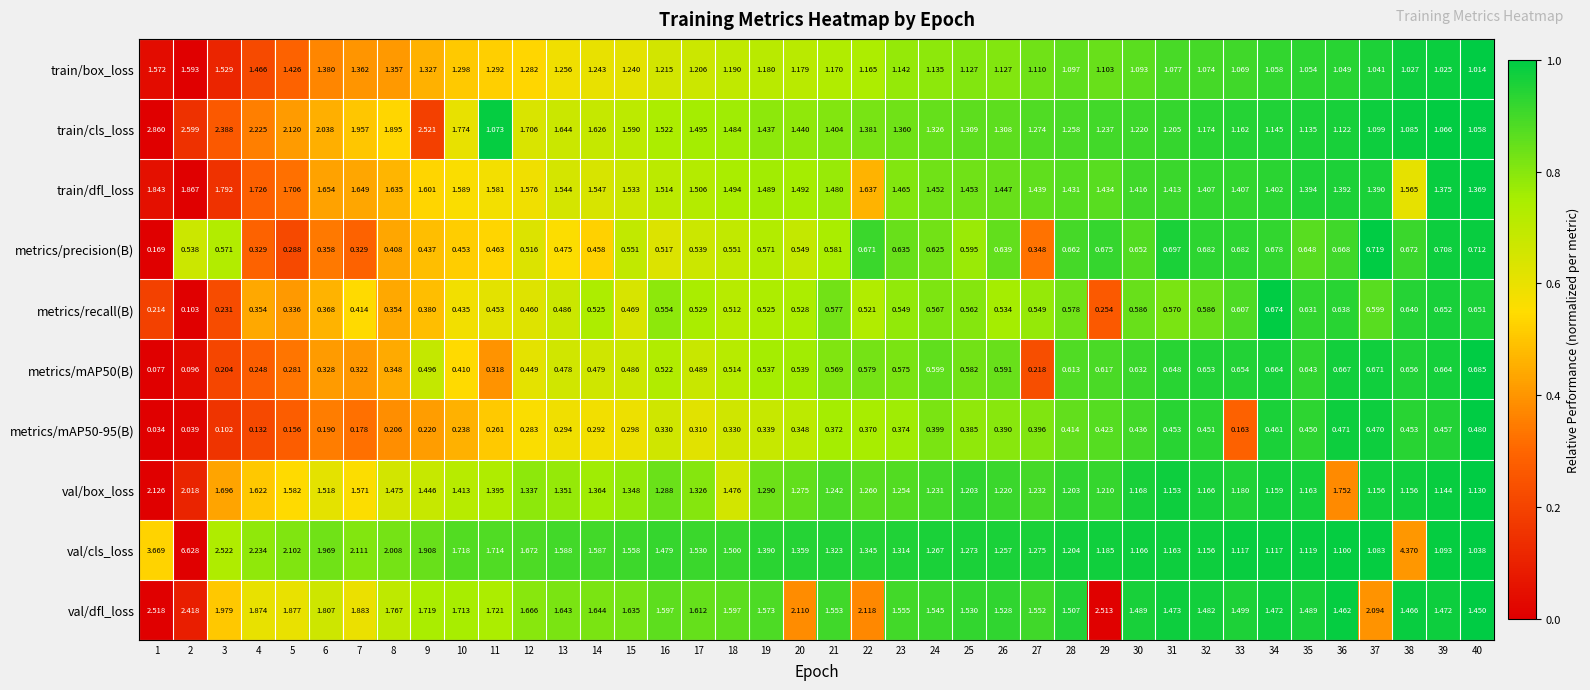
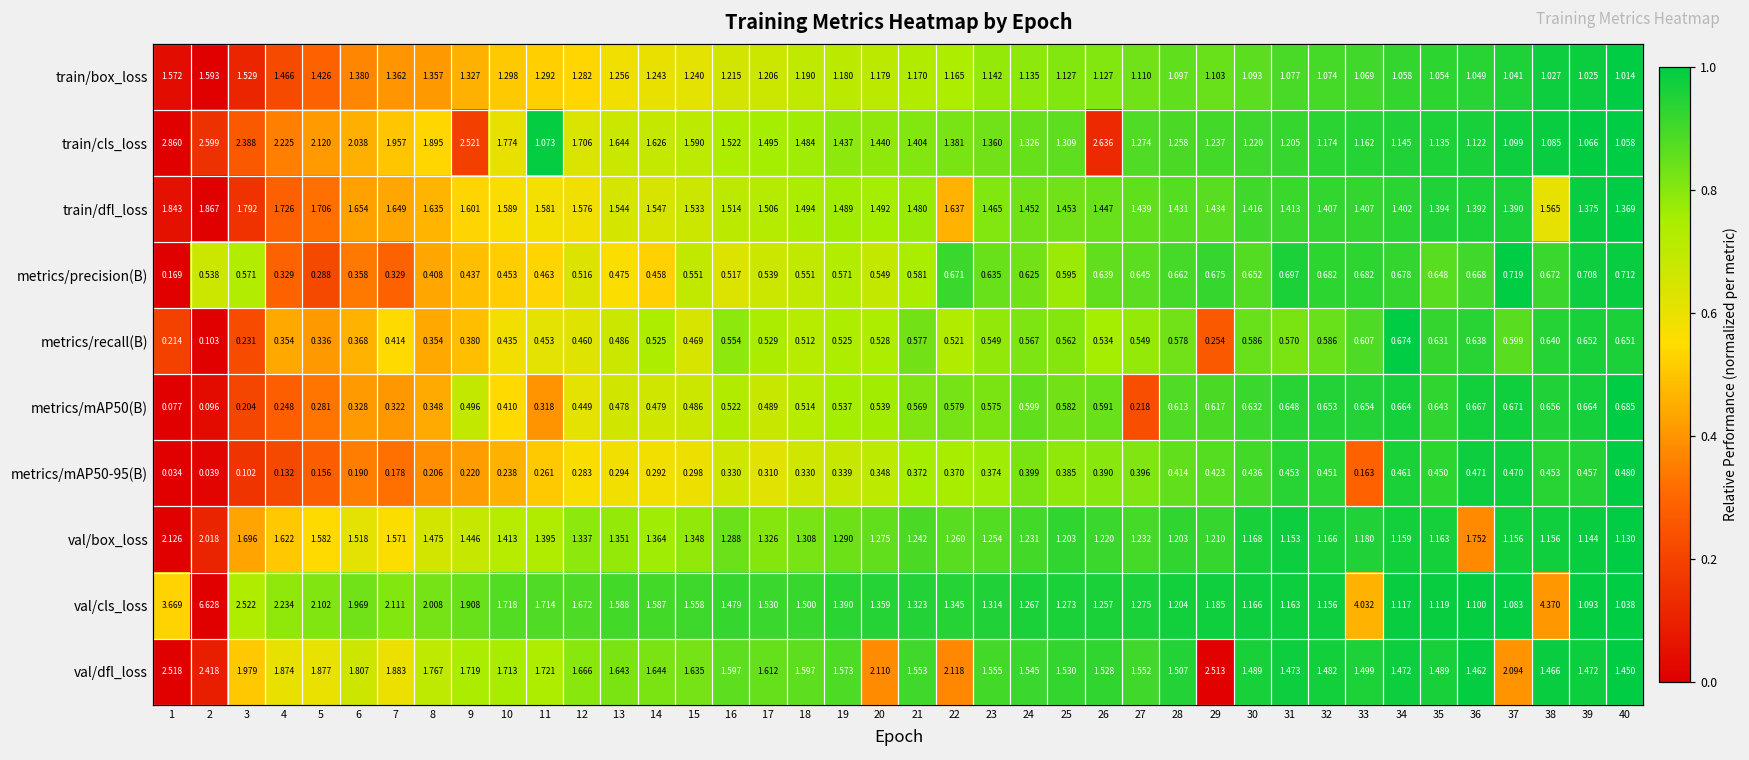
  {
    "train/cls_loss": {
      "1": 2.860,
      "2": 2.599,
      "3": 2.388,
      "4": 2.225,
      "5": 2.120,
      "6": 2.038,
      "7": 1.957,
      "8": 1.895,
      "9": 2.521,
      "10": 1.774,
      "11": 1.073,
      "12": 1.706,
      "13": 1.644,
      "14": 1.626,
      "15": 1.590,
      "16": 1.522,
      "17": 1.495,
      "18": 1.484,
      "19": 1.437,
      "20": 1.440,
      "21": 1.404,
      "22": 1.381,
      "23": 1.360,
      "24": 1.326,
      "25": 1.309,
-     "26": 1.308,
+     "26": 2.636,
      "27": 1.274,
      "28": 1.258,
      "29": 1.237,
      "30": 1.220,
      "31": 1.205,
      "32": 1.174,
      "33": 1.162,
      "34": 1.145,
      "35": 1.135,
      "36": 1.122,
      "37": 1.099,
      "38": 1.085,
      "39": 1.066,
      "40": 1.058
    },
    "metrics/precision(B)": {
      "1": 0.169,
      "2": 0.538,
      "3": 0.571,
      "4": 0.329,
      "5": 0.288,
      "6": 0.358,
      "7": 0.329,
      "8": 0.408,
      "9": 0.437,
      "10": 0.453,
      "11": 0.463,
      "12": 0.516,
      "13": 0.475,
      "14": 0.458,
      "15": 0.551,
      "16": 0.517,
      "17": 0.539,
      "18": 0.551,
      "19": 0.571,
      "20": 0.549,
      "21": 0.581,
      "22": 0.671,
      "23": 0.635,
      "24": 0.625,
      "25": 0.595,
      "26": 0.639,
-     "27": 0.348,
+     "27": 0.645,
      "28": 0.662,
      "29": 0.675,
      "30": 0.652,
      "31": 0.697,
      "32": 0.682,
      "33": 0.682,
      "34": 0.678,
      "35": 0.648,
      "36": 0.668,
      "37": 0.719,
      "38": 0.672,
      "39": 0.708,
      "40": 0.712
    },
    "val/box_loss": {
      "1": 2.126,
      "2": 2.018,
      "3": 1.696,
      "4": 1.622,
      "5": 1.582,
      "6": 1.518,
      "7": 1.571,
      "8": 1.475,
      "9": 1.446,
      "10": 1.413,
      "11": 1.395,
      "12": 1.337,
      "13": 1.351,
      "14": 1.364,
      "15": 1.348,
      "16": 1.288,
      "17": 1.326,
-     "18": 1.476,
+     "18": 1.308,
      "19": 1.290,
      "20": 1.275,
      "21": 1.242,
      "22": 1.260,
      "23": 1.254,
      "24": 1.231,
      "25": 1.203,
      "26": 1.220,
      "27": 1.232,
      "28": 1.203,
      "29": 1.210,
      "30": 1.168,
      "31": 1.153,
      "32": 1.166,
      "33": 1.180,
      "34": 1.159,
      "35": 1.163,
      "36": 1.752,
      "37": 1.156,
      "38": 1.156,
      "39": 1.144,
      "40": 1.130
    },
    "val/cls_loss": {
      "1": 3.669,
      "2": 6.628,
      "3": 2.522,
      "4": 2.234,
      "5": 2.102,
      "6": 1.969,
      "7": 2.111,
      "8": 2.008,
      "9": 1.908,
      "10": 1.718,
      "11": 1.714,
      "12": 1.672,
      "13": 1.588,
      "14": 1.587,
      "15": 1.558,
      "16": 1.479,
      "17": 1.530,
      "18": 1.500,
      "19": 1.390,
      "20": 1.359,
      "21": 1.323,
      "22": 1.345,
      "23": 1.314,
      "24": 1.267,
      "25": 1.273,
      "26": 1.257,
      "27": 1.275,
      "28": 1.204,
      "29": 1.185,
      "30": 1.166,
      "31": 1.163,
      "32": 1.156,
-     "33": 1.117,
+     "33": 4.032,
      "34": 1.117,
      "35": 1.119,
      "36": 1.100,
      "37": 1.083,
      "38": 4.370,
      "39": 1.093,
      "40": 1.038
    }
  }
